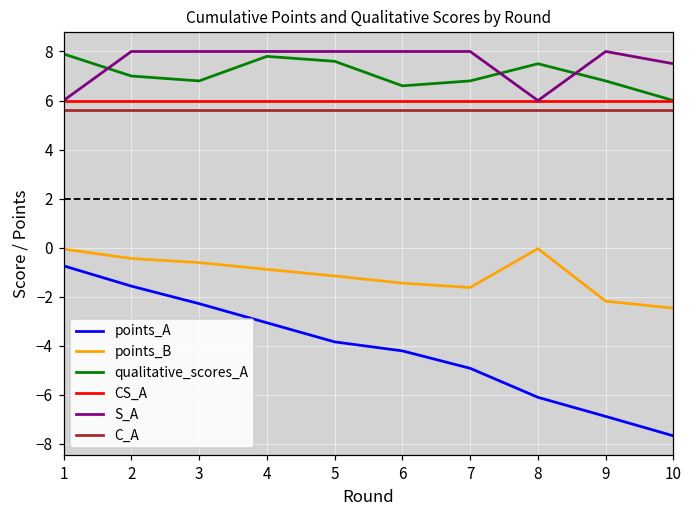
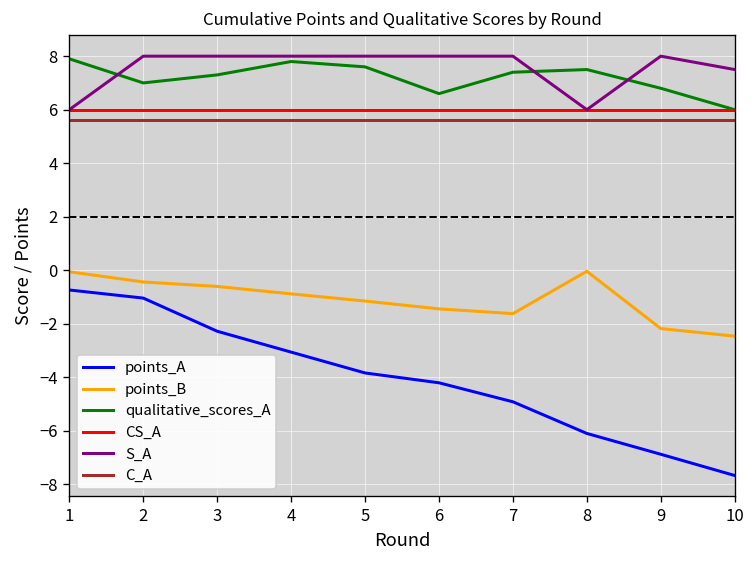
  {
    "points_A": {
      "1": -0.7,
-     "2": -1.6,
+     "2": -1.0,
      "3": -2.3,
      "4": -3.1,
      "5": -3.8,
      "6": -4.2,
      "7": -4.9,
      "8": -6.1,
      "9": -6.9,
      "10": -7.7
    },
    "points_B": {
      "1": -0.1,
      "2": -0.4,
      "3": -0.6,
      "4": -0.9,
      "5": -1.2,
      "6": -1.4,
      "7": -1.6,
      "8": 0.0,
      "9": -2.2,
      "10": -2.5
    },
    "qualitative_scores_A": {
      "1": 7.9,
      "2": 7.0,
-     "3": 6.8,
+     "3": 7.3,
      "4": 7.8,
      "5": 7.6,
      "6": 6.6,
-     "7": 6.8,
+     "7": 7.4,
      "8": 7.5,
      "9": 6.8
    },
    "CS_A": {
      "2": 6.0,
      "3": 6.0,
      "4": 6.0,
      "5": 6.0,
      "6": 6.0,
      "7": 6.0,
      "9": 6.0
    },
    "S_A": {
      "2": 8.0,
      "3": 8.0,
      "4": 8.0,
      "5": 8.0,
      "6": 8.0,
      "7": 8.0,
      "9": 8.0,
      "10": 7.5
    },
    "C_A": {
      "1": 5.6,
      "2": 5.6,
      "3": 5.6,
      "4": 5.6,
      "5": 5.6,
      "6": 5.6,
      "7": 5.6,
      "8": 5.6,
      "9": 5.6,
      "10": 5.6
    }
  }
